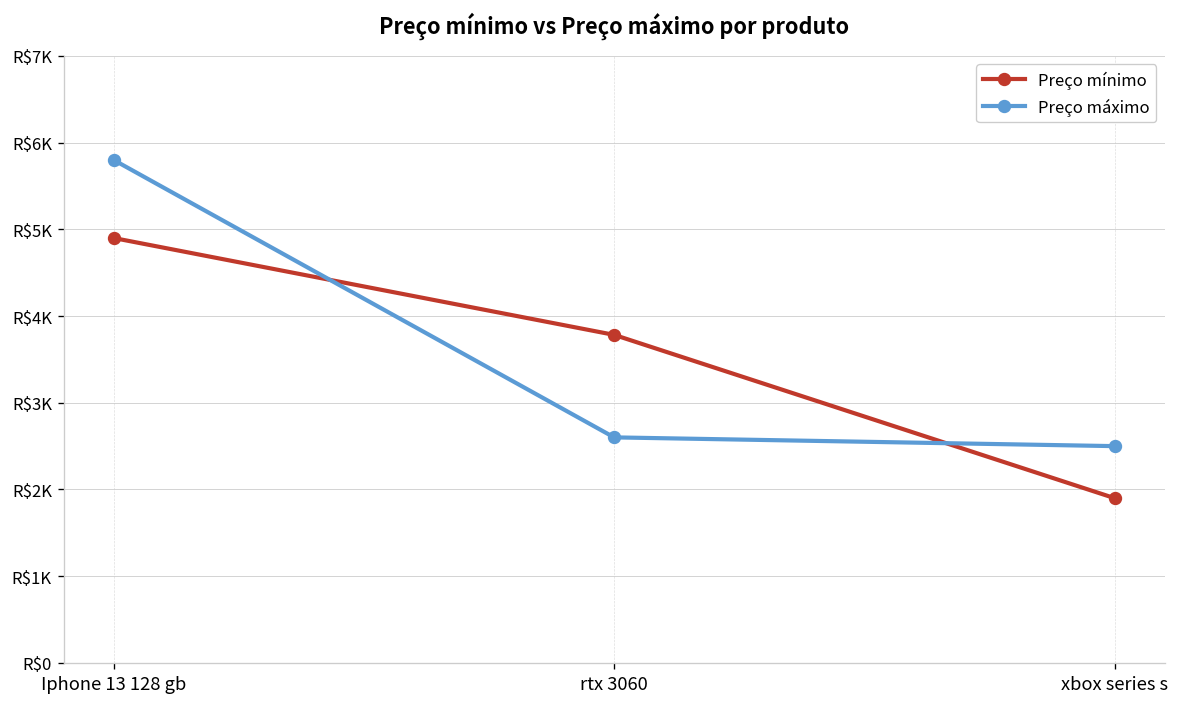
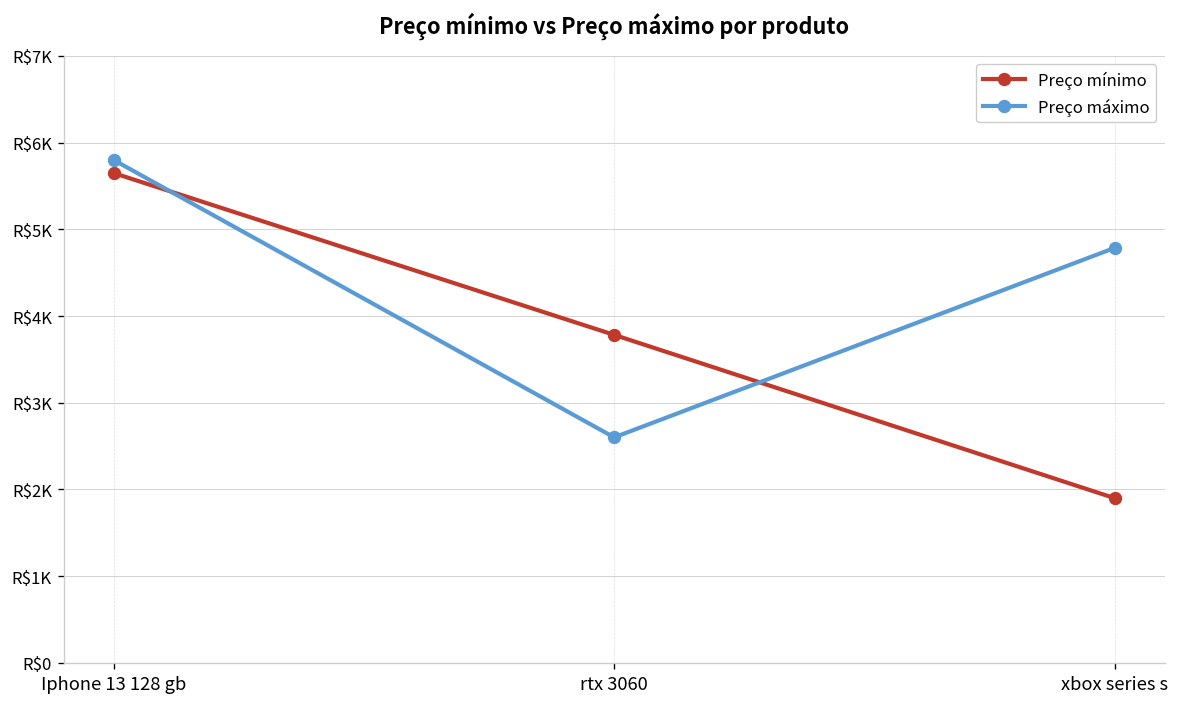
  {
    "Preço mínimo": {
-     "Iphone 13 128 gb": "R$4900",
+     "Iphone 13 128 gb": "R$5600",
      "rtx 3060": "R$3800",
      "xbox series s": "R$1900"
    },
    "Preço máximo": {
      "Iphone 13 128 gb": "R$5800",
      "rtx 3060": "R$2600",
-     "xbox series s": "R$2500"
+     "xbox series s": "R$4800"
    }
  }
